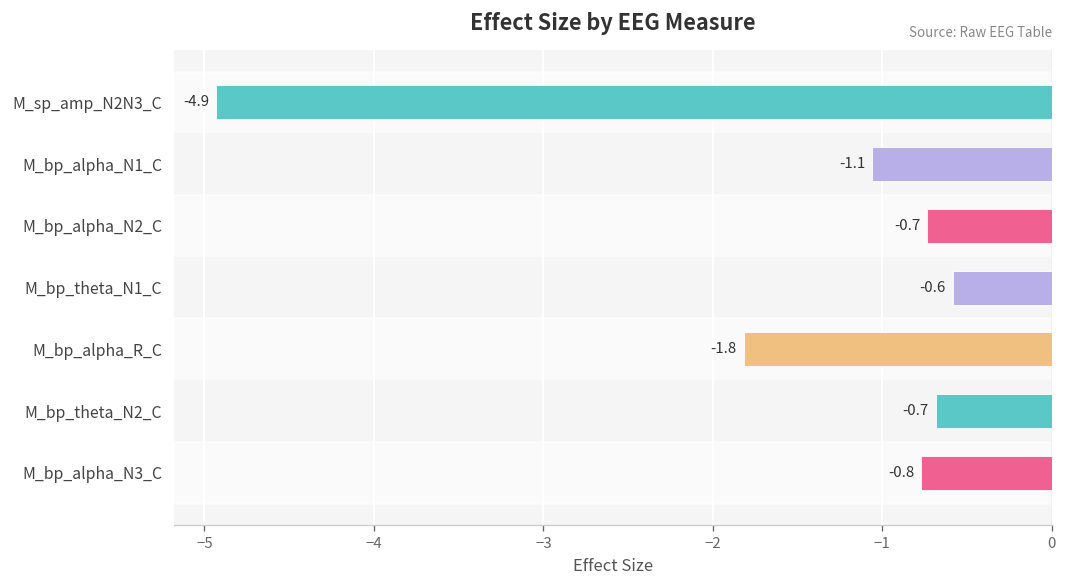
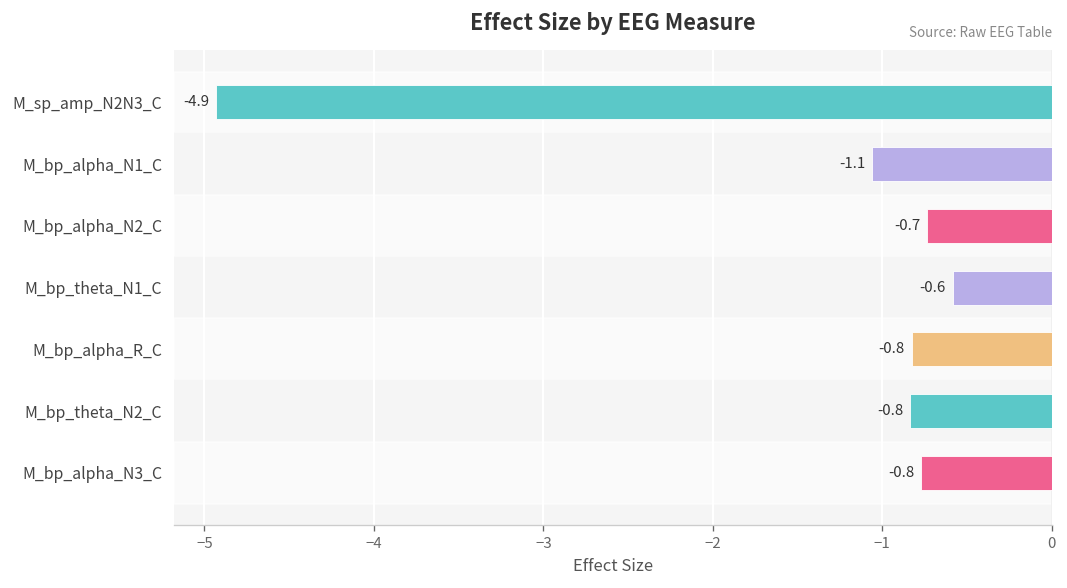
  {
    "M_sp_amp_N2N3_C": -4.9,
    "M_bp_alpha_N1_C": -1.1,
    "M_bp_alpha_N2_C": -0.7,
    "M_bp_theta_N1_C": -0.6,
-   "M_bp_alpha_R_C": -1.8,
-   "M_bp_theta_N2_C": -0.7,
+   "M_bp_alpha_R_C": -0.8,
+   "M_bp_theta_N2_C": -0.8,
    "M_bp_alpha_N3_C": -0.8
  }
